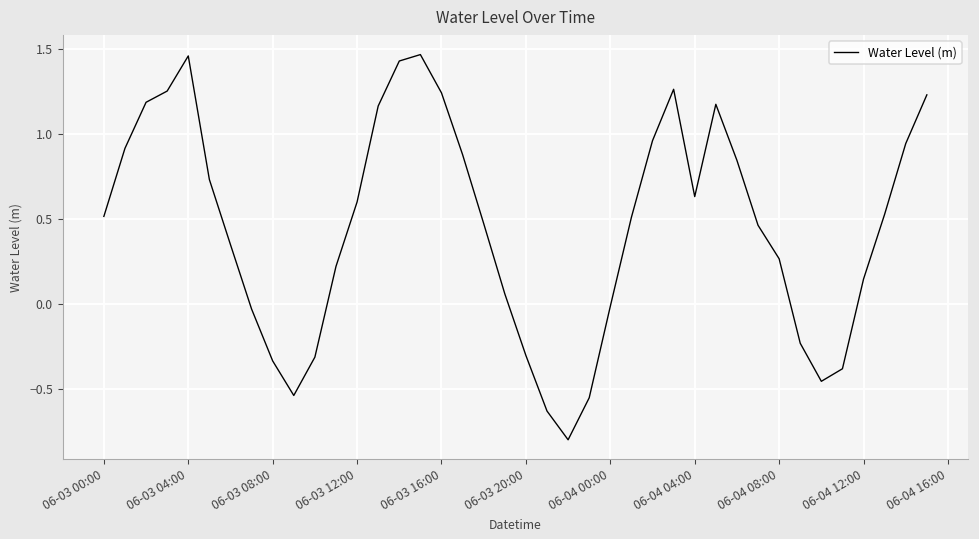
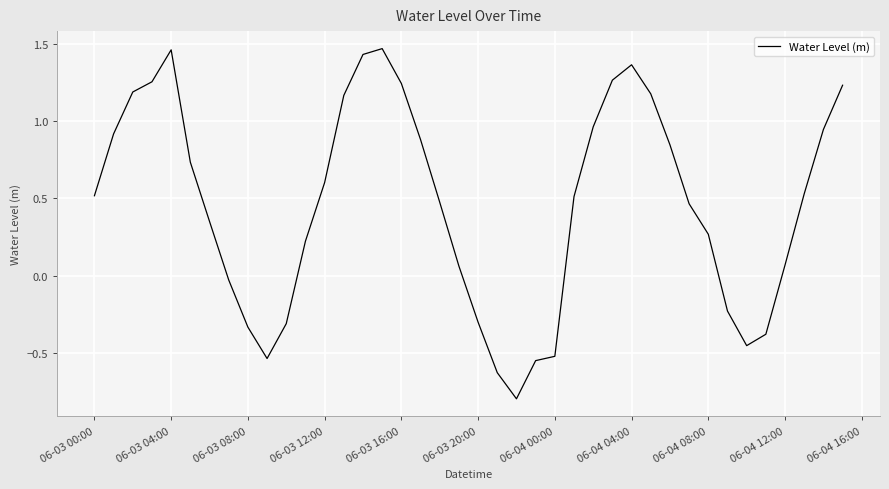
  {
    "06-03 00:00": 0.52,
    "06-03 04:00": 1.46,
    "06-03 08:00": -0.33,
    "06-03 12:00": 0.60,
    "06-03 16:00": 1.24,
    "06-03 20:00": -0.30,
-   "06-04 00:00": -0.01,
-   "06-04 04:00": 0.63,
+   "06-04 00:00": -0.52,
+   "06-04 04:00": 1.36,
    "06-04 08:00": 0.27,
-   "06-04 12:00": 0.15
+   "06-04 12:00": 0.07
  }
